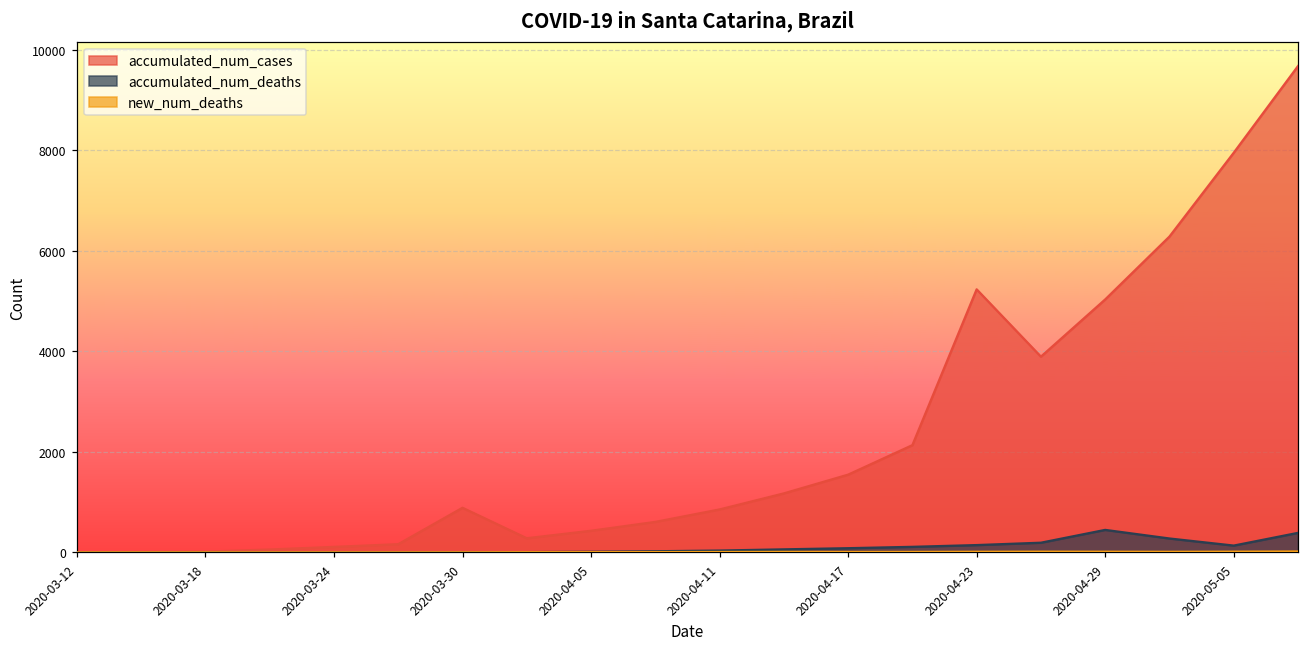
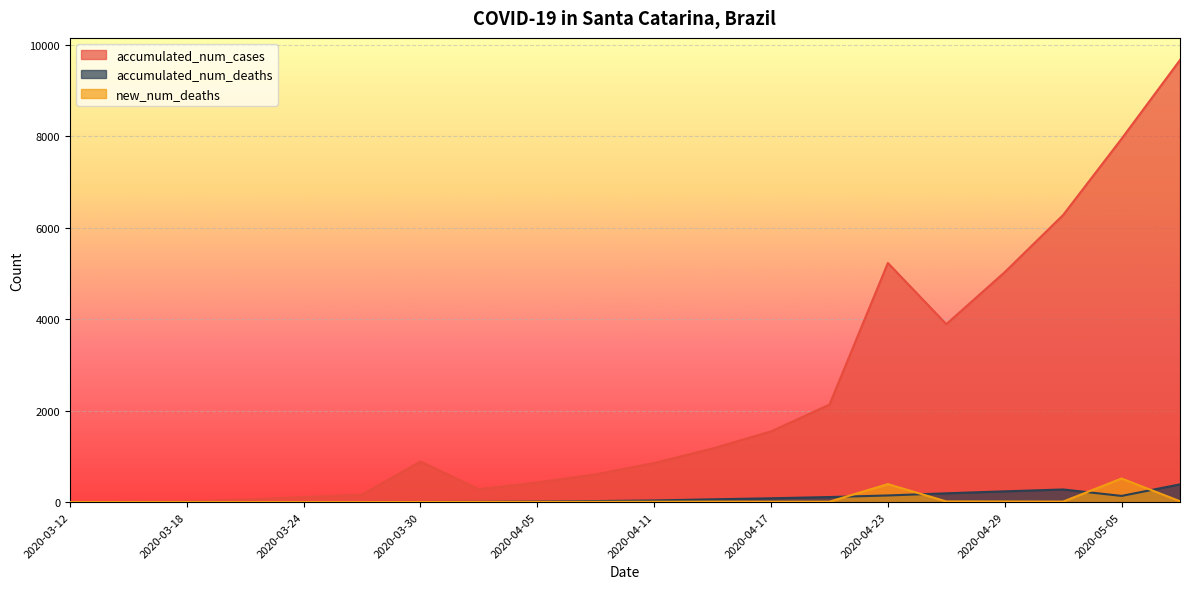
  {
    "accumulated_num_cases": {
      "2020-03-24": 100,
      "2020-03-30": 900,
      "2020-04-05": 400,
      "2020-04-11": 900,
      "2020-04-17": 1500,
      "2020-04-23": 5200,
      "2020-04-29": 5000,
      "2020-05-05": 7900
    },
    "accumulated_num_deaths": {
      "2020-04-17": 100,
      "2020-04-23": 100,
-     "2020-04-29": 400,
+     "2020-04-29": 200,
      "2020-05-05": 100
    },
    "new_num_deaths": {
      "2020-04-17": 0,
-     "2020-04-23": 0,
+     "2020-04-23": 400,
      "2020-04-29": 0,
-     "2020-05-05": 0
+     "2020-05-05": 500
    }
  }
